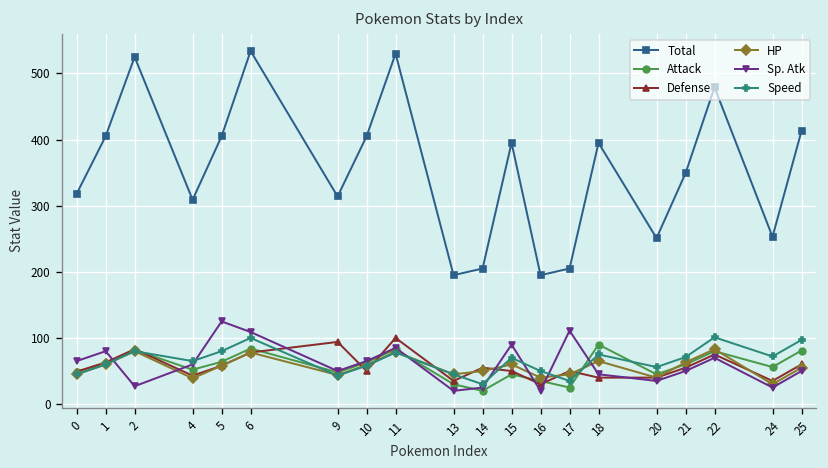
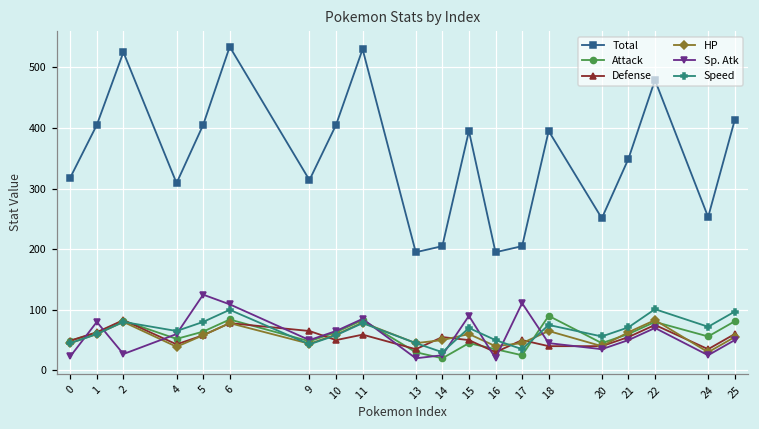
  {
    "Defense": {
-     "9": 90,
+     "9": 70,
      "10": 50,
-     "11": 100,
+     "11": 60,
      "13": 40,
      "14": 60,
      "15": 50,
      "16": 30,
      "17": 50,
      "18": 40,
      "21": 60,
      "22": 80,
      "24": 40,
      "25": 60
    },
    "HP": {
      "14": 50,
      "15": 60,
      "16": 40,
      "17": 50,
      "18": 70,
      "24": 30,
      "25": 60
    },
    "Sp. Atk": {
-     "0": 70,
+     "0": 20,
      "1": 80,
      "2": 30,
      "4": 60,
      "5": 130,
      "6": 110,
      "13": 20,
      "14": 30,
      "15": 90,
      "16": 20,
      "17": 110,
      "18": 50,
      "20": 40,
      "21": 50,
      "22": 70,
      "24": 30,
      "25": 50
    }
  }
